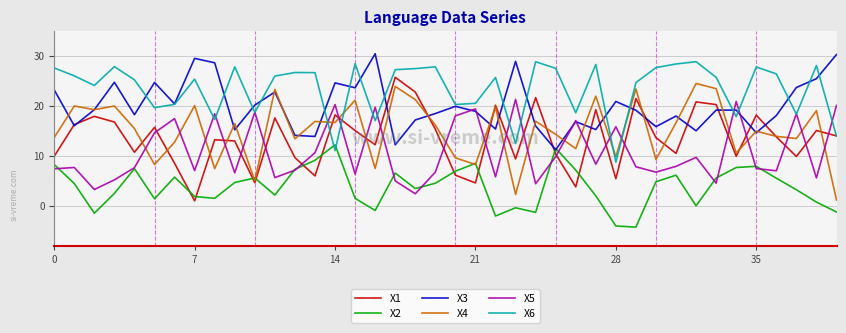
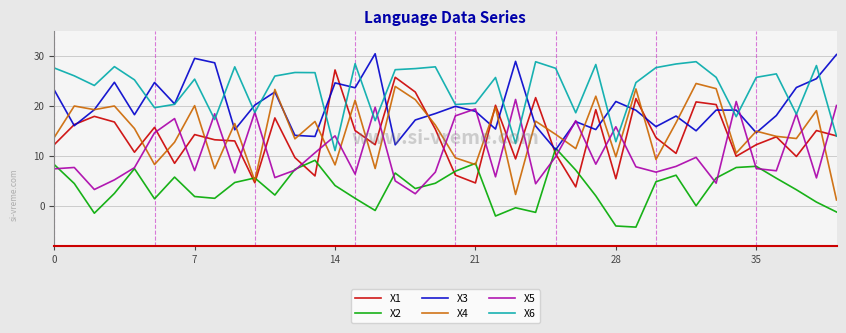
  {
    "X1": {
-     "0": 10,
-     "7": 1,
-     "14": 18,
+     "0": 12,
+     "7": 14,
+     "14": 27,
      "21": 5,
      "28": 5,
-     "35": 18
+     "35": 12
    },
    "X2": {
      "0": 8,
      "7": 2,
-     "14": 12,
+     "14": 4,
      "28": -4
    },
    "X3": {
      "0": 23,
      "7": 30,
      "14": 25,
      "28": 21
    },
    "X4": {
      "0": 14,
      "7": 20,
-     "14": 17,
+     "14": 8,
      "28": 10
    },
    "X5": {
      "0": 7,
      "7": 7,
-     "14": 20,
+     "14": 14,
      "28": 16
    },
    "X6": {
      "0": 28,
      "7": 25,
      "14": 11,
      "21": 21,
-     "28": 9,
-     "35": 28
+     "28": 13,
+     "35": 26
    }
  }
